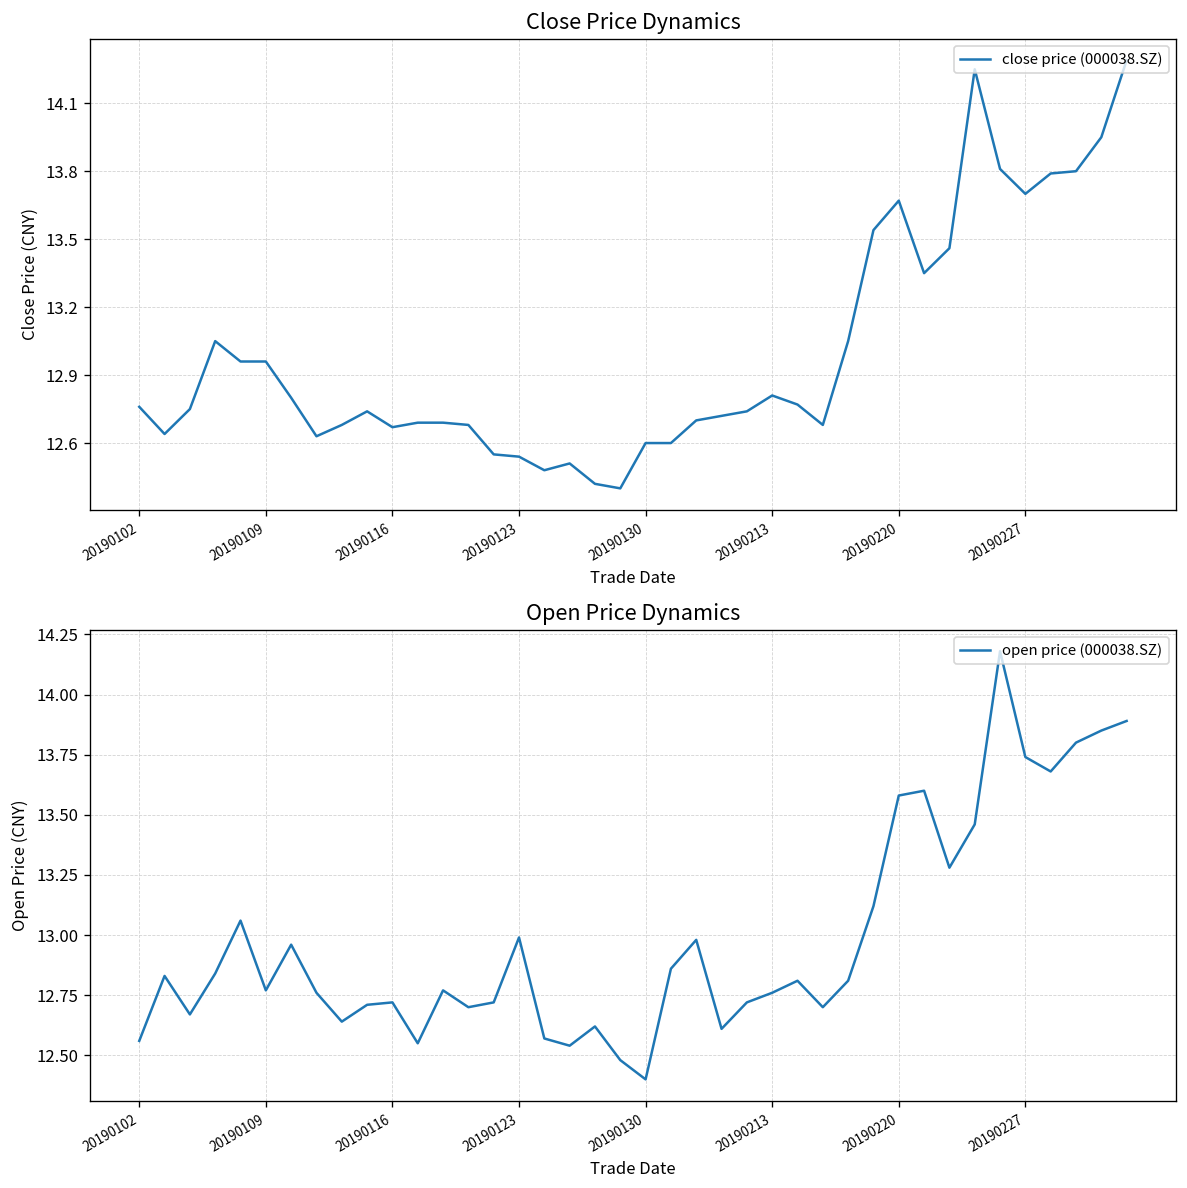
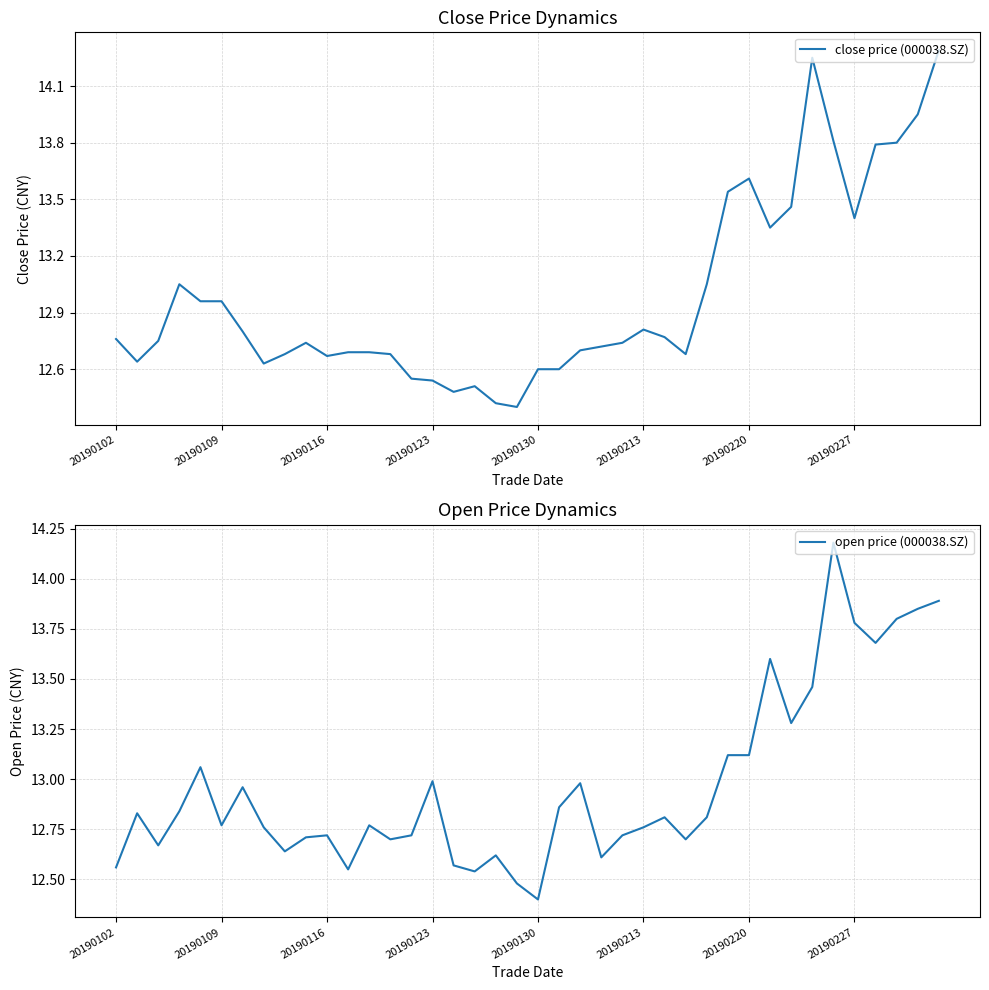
  {
    "Close Price Dynamics": {
      "20190102": 12.76,
      "20190109": 12.96,
      "20190116": 12.67,
      "20190123": 12.54,
      "20190130": 12.60,
      "20190213": 12.81,
-     "20190220": 13.67,
-     "20190227": 13.7
+     "20190220": 13.61,
+     "20190227": 13.4
    },
    "Open Price Dynamics": {
      "20190102": 12.56,
      "20190109": 12.77,
      "20190116": 12.72,
      "20190123": 12.99,
      "20190130": 12.40,
      "20190213": 12.76,
-     "20190220": 13.58,
-     "20190227": 13.74
+     "20190220": 13.12,
+     "20190227": 13.78
    }
  }
